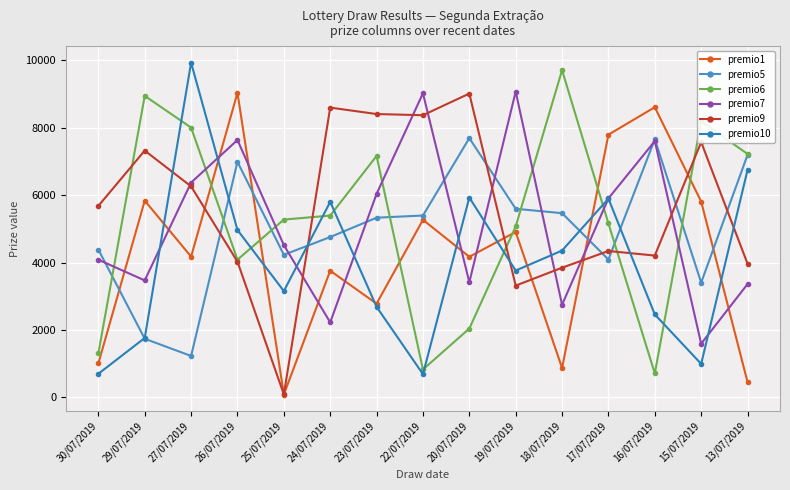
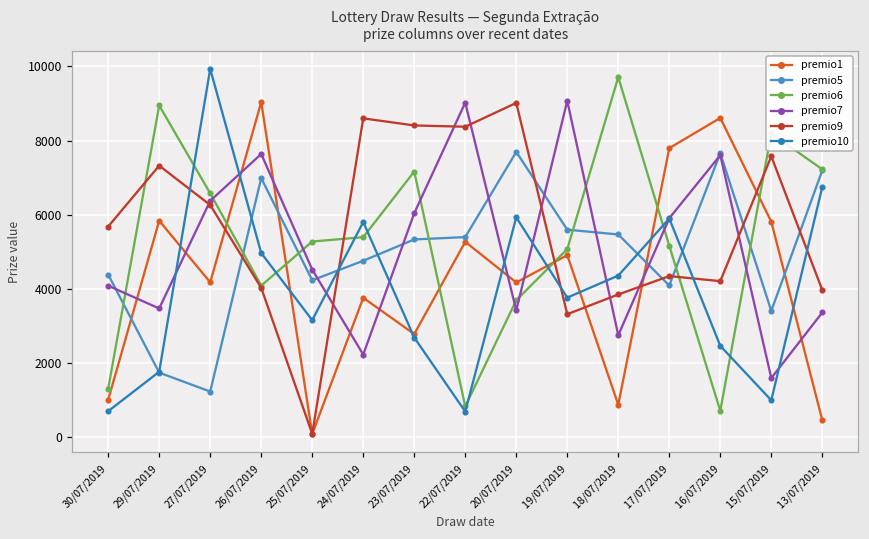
  {
    "premio6": {
      "30/07/2019": 1300,
      "29/07/2019": 8900,
-     "27/07/2019": 8000,
+     "27/07/2019": 6600,
      "25/07/2019": 5300,
      "24/07/2019": 5400,
      "23/07/2019": 7200,
      "22/07/2019": 800,
-     "20/07/2019": 2000,
+     "20/07/2019": 3700,
      "19/07/2019": 5100,
      "18/07/2019": 9700,
      "17/07/2019": 5200,
      "16/07/2019": 700
    },
    "premio7": {
      "30/07/2019": 4100,
      "29/07/2019": 3500,
      "27/07/2019": 6400,
      "26/07/2019": 7600,
      "25/07/2019": 4500,
      "24/07/2019": 2200,
      "23/07/2019": 6000,
      "22/07/2019": 9000,
      "20/07/2019": 3400,
      "19/07/2019": 9100,
      "18/07/2019": 2700,
      "15/07/2019": 1600,
      "13/07/2019": 3400
    }
  }
